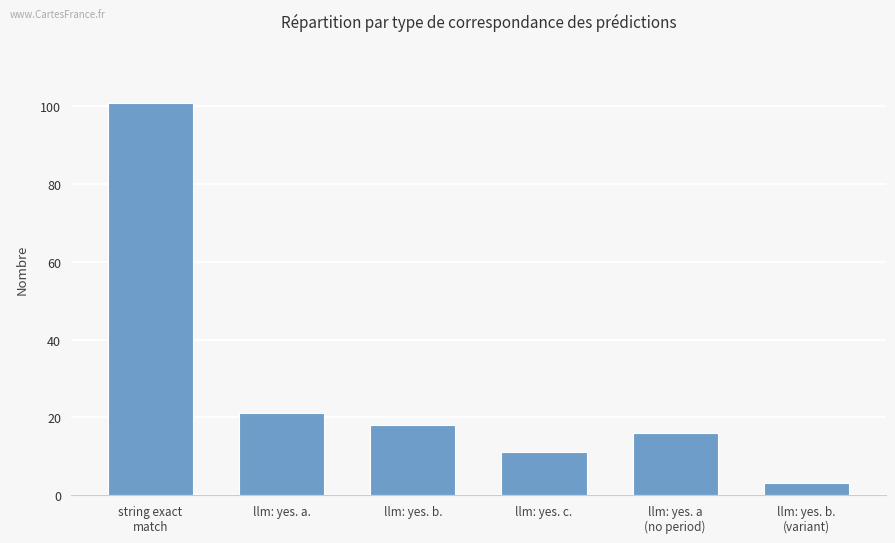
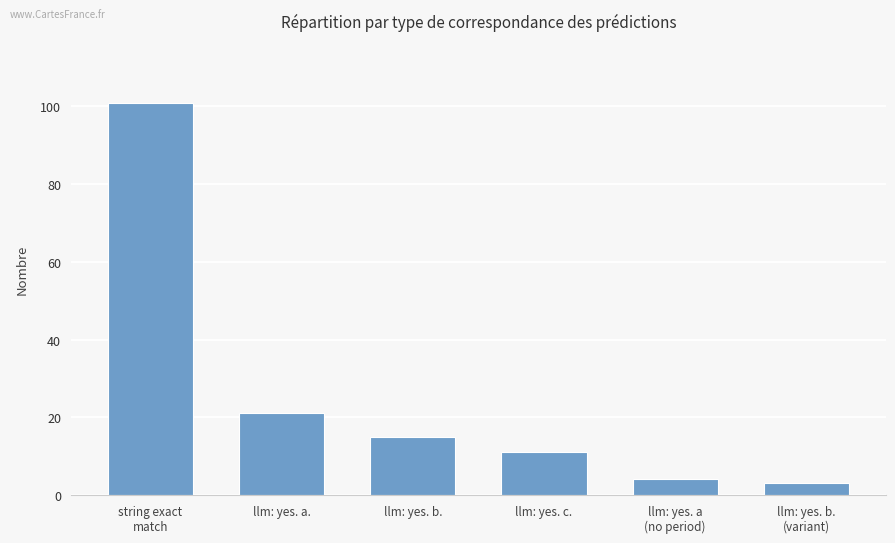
  {
    "string exact match": 101,
    "llm: yes. a.": 21,
-   "llm: yes. b.": 18,
+   "llm: yes. b.": 15,
    "llm: yes. c.": 11,
-   "llm: yes. a (no period)": 16,
+   "llm: yes. a (no period)": 4,
    "llm: yes. b. (variant)": 3
  }
